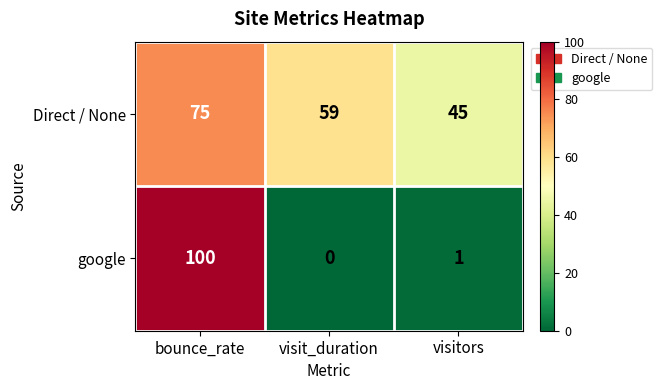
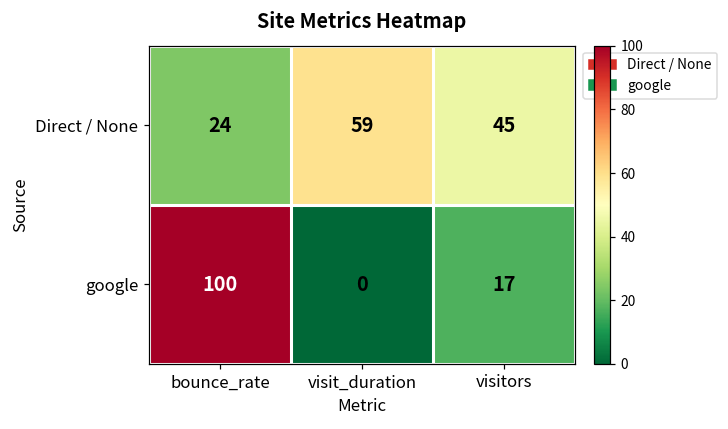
  {
    "Direct / None": {
-     "bounce_rate": 75,
+     "bounce_rate": 24,
      "visit_duration": 59,
      "visitors": 45
    },
    "google": {
      "bounce_rate": 100,
      "visit_duration": 0,
-     "visitors": 1
+     "visitors": 17
    }
  }
